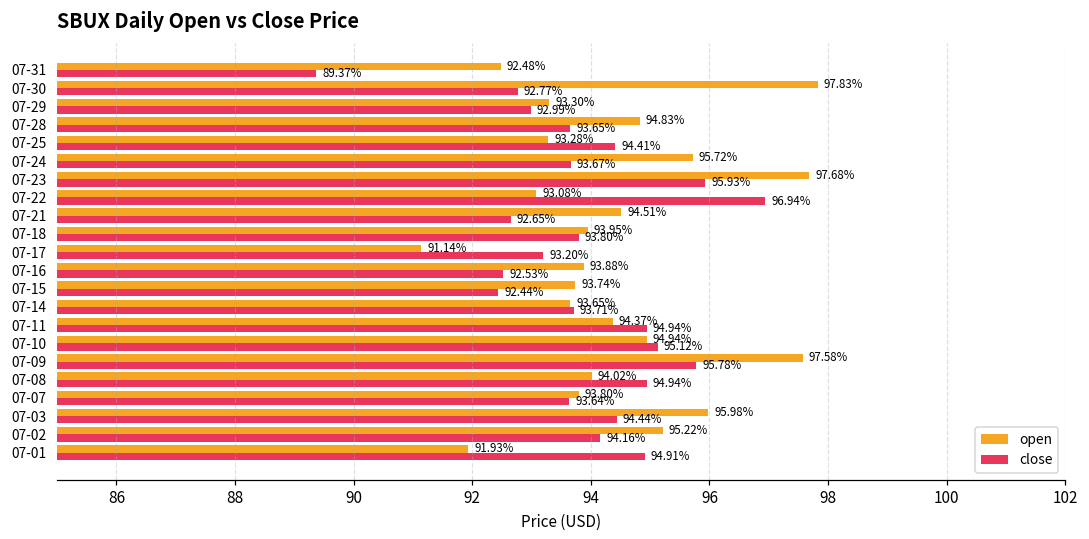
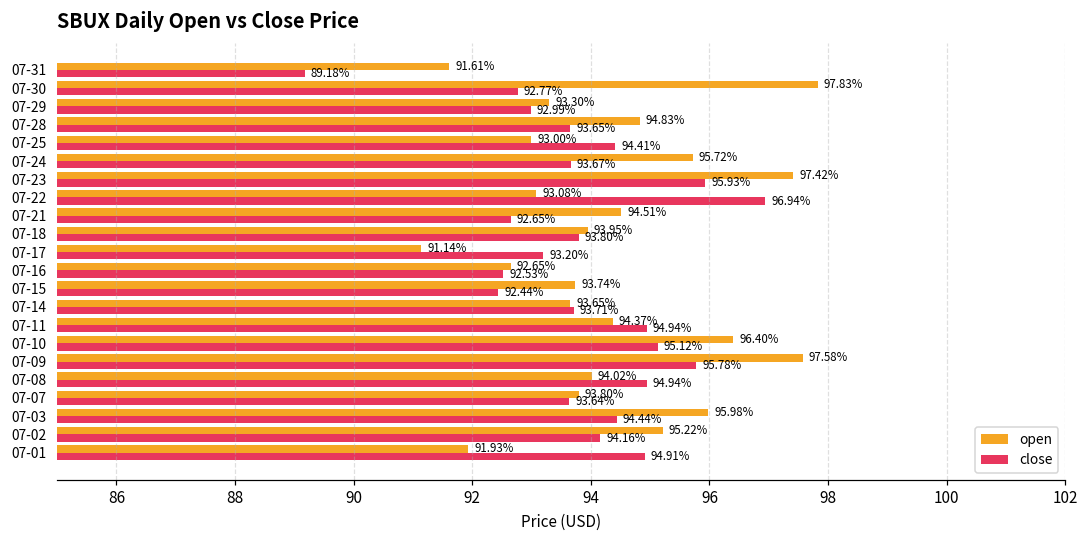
  {
    "open": {
-     "07-31": "92.48%",
+     "07-31": "91.61%",
      "07-30": "97.83%",
      "07-28": "94.83%",
-     "07-25": "93.28%",
+     "07-25": "93.00%",
      "07-24": "95.72%",
-     "07-23": "97.68%",
+     "07-23": "97.42%",
      "07-22": "93.08%",
      "07-21": "94.51%",
      "07-17": "91.14%",
-     "07-16": "93.88%",
+     "07-16": "92.65%",
      "07-15": "93.74%",
      "07-11": "94.37%",
-     "07-10": "94.94%",
+     "07-10": "96.40%",
      "07-09": "97.58%",
      "07-08": "94.02%",
      "07-03": "95.98%",
      "07-02": "95.22%",
      "07-01": "91.93%"
    },
    "close": {
-     "07-31": "89.37%",
+     "07-31": "89.18%",
      "07-30": "92.77%",
      "07-28": "93.65%",
      "07-25": "94.41%",
      "07-24": "93.67%",
      "07-23": "95.93%",
      "07-22": "96.94%",
      "07-21": "92.65%",
      "07-17": "93.20%",
      "07-15": "92.44%",
      "07-11": "94.94%",
      "07-10": "95.12%",
      "07-09": "95.78%",
      "07-08": "94.94%",
      "07-03": "94.44%",
      "07-02": "94.16%",
      "07-01": "94.91%"
    }
  }
